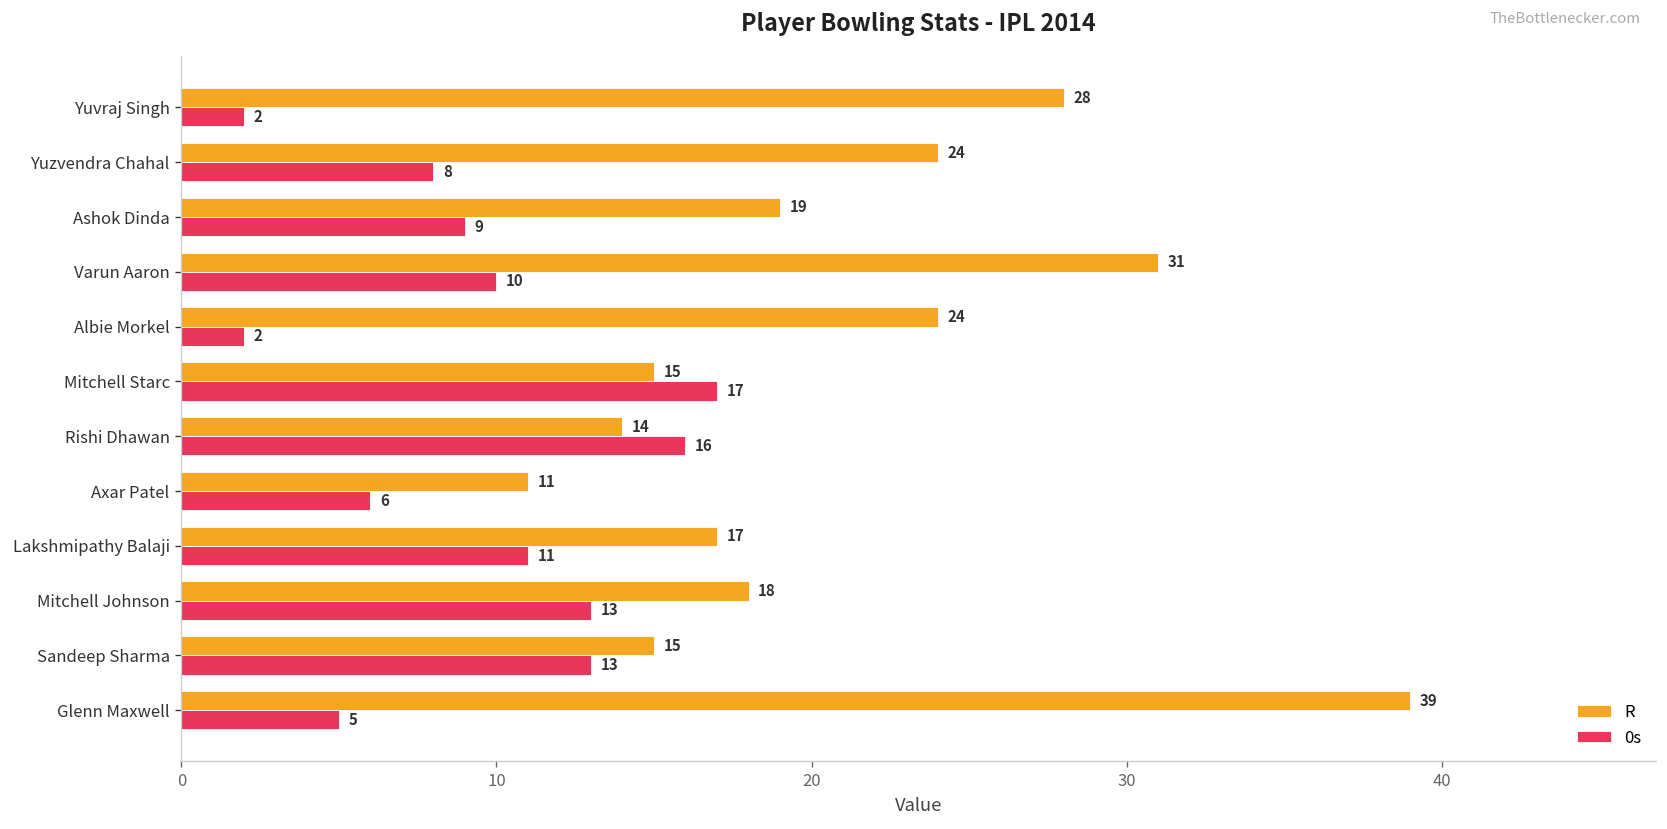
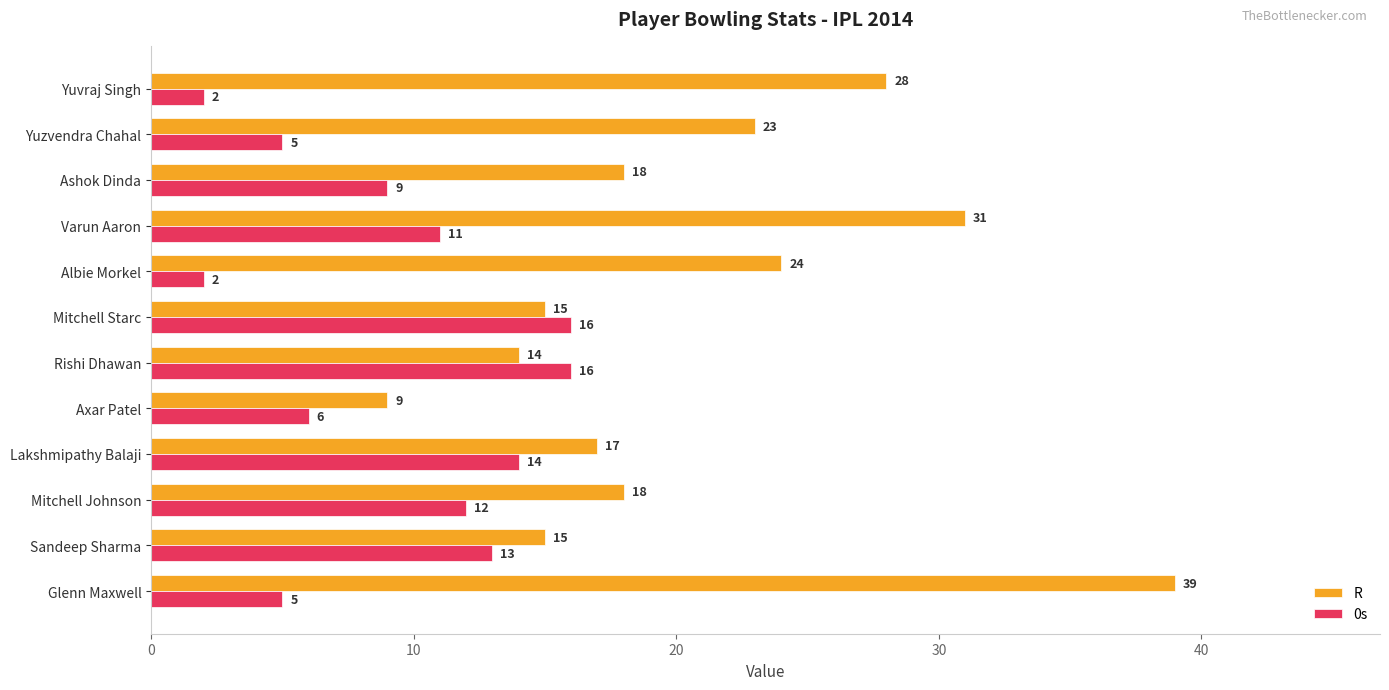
  {
    "R": {
      "Yuvraj Singh": 28,
-     "Yuzvendra Chahal": 24,
-     "Ashok Dinda": 19,
+     "Yuzvendra Chahal": 23,
+     "Ashok Dinda": 18,
      "Varun Aaron": 31,
      "Albie Morkel": 24,
      "Mitchell Starc": 15,
      "Rishi Dhawan": 14,
-     "Axar Patel": 11,
+     "Axar Patel": 9,
      "Lakshmipathy Balaji": 17,
      "Mitchell Johnson": 18,
      "Sandeep Sharma": 15,
      "Glenn Maxwell": 39
    },
    "0s": {
      "Yuvraj Singh": 2,
-     "Yuzvendra Chahal": 8,
+     "Yuzvendra Chahal": 5,
      "Ashok Dinda": 9,
-     "Varun Aaron": 10,
+     "Varun Aaron": 11,
      "Albie Morkel": 2,
-     "Mitchell Starc": 17,
+     "Mitchell Starc": 16,
      "Rishi Dhawan": 16,
      "Axar Patel": 6,
-     "Lakshmipathy Balaji": 11,
-     "Mitchell Johnson": 13,
+     "Lakshmipathy Balaji": 14,
+     "Mitchell Johnson": 12,
      "Sandeep Sharma": 13,
      "Glenn Maxwell": 5
    }
  }
